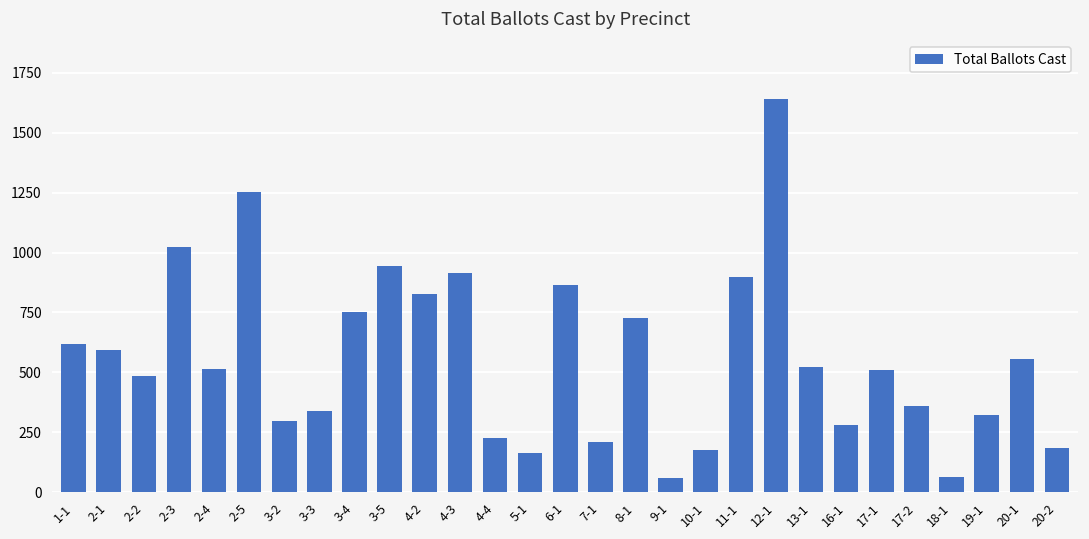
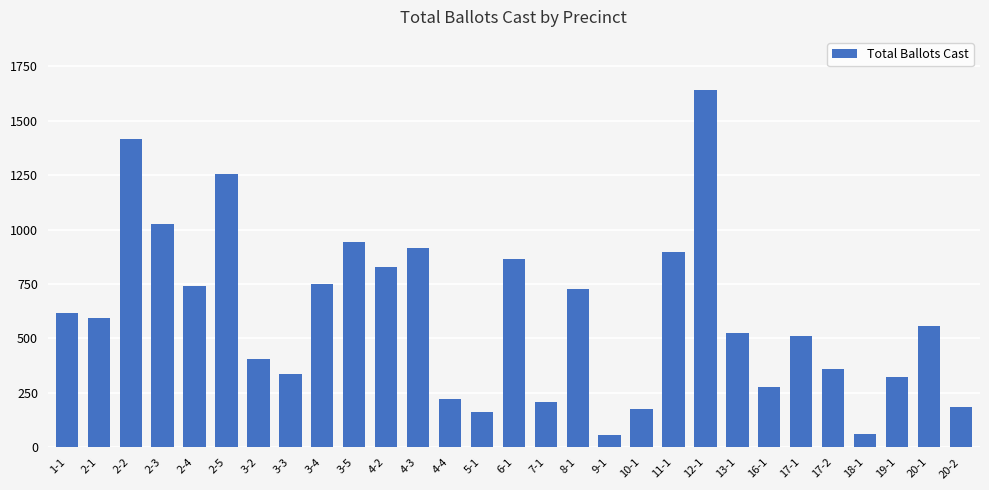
  {
    "1-1": 620,
    "2-1": 590,
-   "2-2": 480,
+   "2-2": 1420,
    "2-3": 1020,
-   "2-4": 510,
+   "2-4": 740,
    "2-5": 1250,
-   "3-2": 300,
+   "3-2": 400,
    "3-3": 340,
    "3-4": 750,
    "3-5": 940,
    "4-2": 830,
    "4-3": 920,
    "4-4": 220,
    "5-1": 160,
    "6-1": 870,
    "7-1": 210,
    "8-1": 730,
    "9-1": 60,
    "10-1": 180,
    "11-1": 900,
    "12-1": 1640,
    "13-1": 520,
    "16-1": 280,
    "17-1": 510,
    "17-2": 360,
    "18-1": 60,
    "19-1": 320,
    "20-1": 560,
    "20-2": 190
  }
